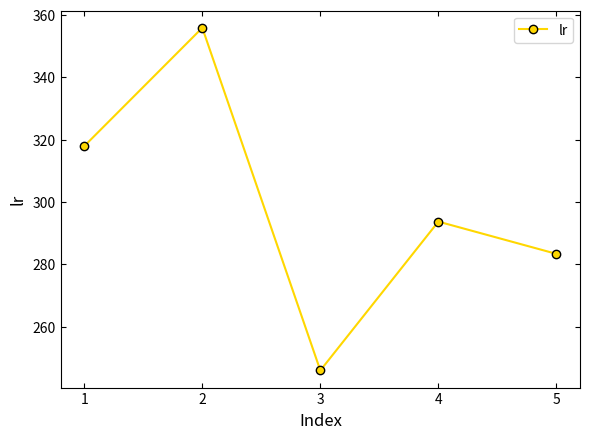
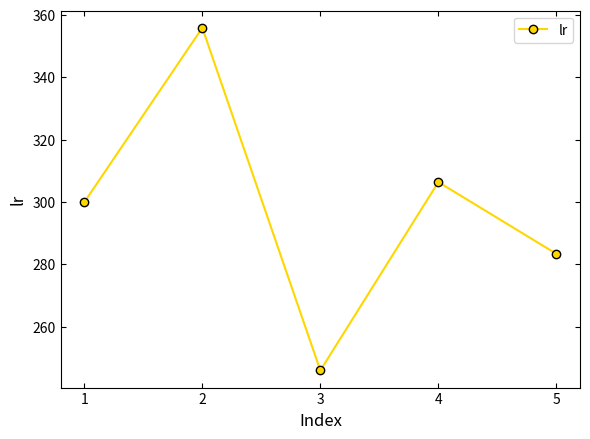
  {
-   "1": 318,
+   "1": 300,
    "2": 356,
    "3": 246,
-   "4": 294,
+   "4": 306,
    "5": 283
  }
